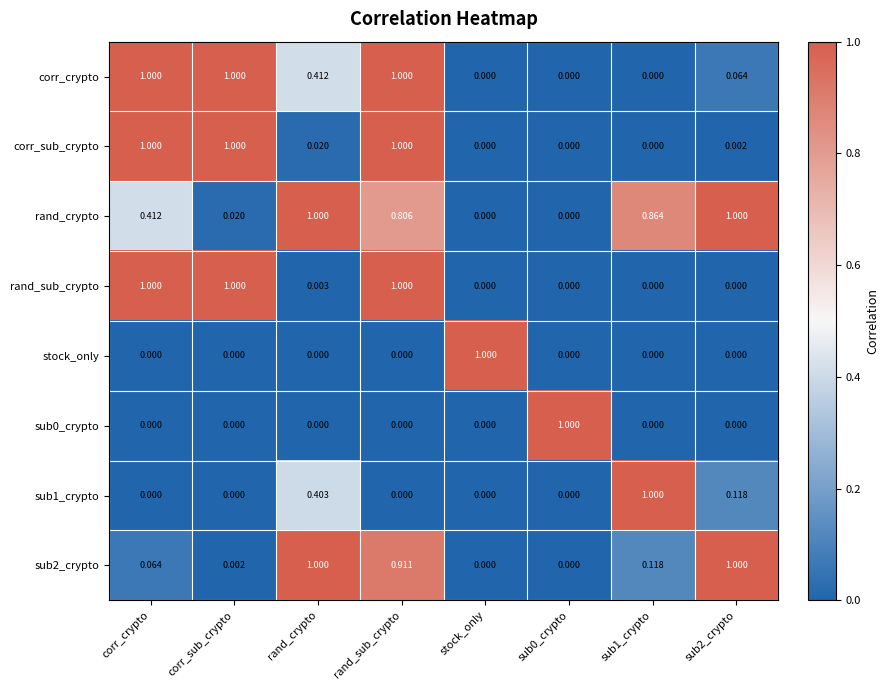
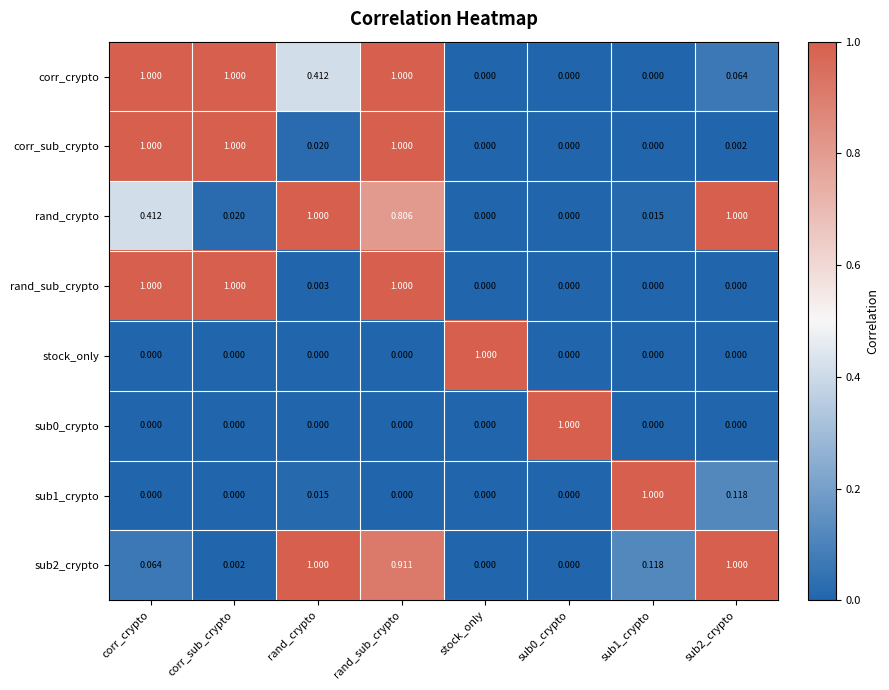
  {
    "corr_crypto": {
      "corr_crypto": 1.000,
      "corr_sub_crypto": 1.000,
      "rand_crypto": 0.412,
      "rand_sub_crypto": 1.000,
      "stock_only": 0.000,
      "sub0_crypto": 0.000,
      "sub1_crypto": 0.000,
      "sub2_crypto": 0.064
    },
    "corr_sub_crypto": {
      "corr_crypto": 1.000,
      "corr_sub_crypto": 1.000,
      "rand_crypto": 0.020,
      "rand_sub_crypto": 1.000,
      "stock_only": 0.000,
      "sub0_crypto": 0.000,
      "sub1_crypto": 0.000,
      "sub2_crypto": 0.002
    },
    "rand_crypto": {
      "corr_crypto": 0.412,
      "corr_sub_crypto": 0.020,
      "rand_crypto": 1.000,
      "rand_sub_crypto": 0.806,
      "stock_only": 0.000,
      "sub0_crypto": 0.000,
-     "sub1_crypto": 0.864,
+     "sub1_crypto": 0.015,
      "sub2_crypto": 1.000
    },
    "rand_sub_crypto": {
      "corr_crypto": 1.000,
      "corr_sub_crypto": 1.000,
      "rand_crypto": 0.003,
      "rand_sub_crypto": 1.000,
      "stock_only": 0.000,
      "sub0_crypto": 0.000,
      "sub1_crypto": 0.000,
      "sub2_crypto": 0.000
    },
    "stock_only": {
      "corr_crypto": 0.000,
      "corr_sub_crypto": 0.000,
      "rand_crypto": 0.000,
      "rand_sub_crypto": 0.000,
      "stock_only": 1.000,
      "sub0_crypto": 0.000,
      "sub1_crypto": 0.000,
      "sub2_crypto": 0.000
    },
    "sub0_crypto": {
      "corr_crypto": 0.000,
      "corr_sub_crypto": 0.000,
      "rand_crypto": 0.000,
      "rand_sub_crypto": 0.000,
      "stock_only": 0.000,
      "sub0_crypto": 1.000,
      "sub1_crypto": 0.000,
      "sub2_crypto": 0.000
    },
    "sub1_crypto": {
      "corr_crypto": 0.000,
      "corr_sub_crypto": 0.000,
-     "rand_crypto": 0.403,
+     "rand_crypto": 0.015,
      "rand_sub_crypto": 0.000,
      "stock_only": 0.000,
      "sub0_crypto": 0.000,
      "sub1_crypto": 1.000,
      "sub2_crypto": 0.118
    },
    "sub2_crypto": {
      "corr_crypto": 0.064,
      "corr_sub_crypto": 0.002,
      "rand_crypto": 1.000,
      "rand_sub_crypto": 0.911,
      "stock_only": 0.000,
      "sub0_crypto": 0.000,
      "sub1_crypto": 0.118,
      "sub2_crypto": 1.000
    }
  }
